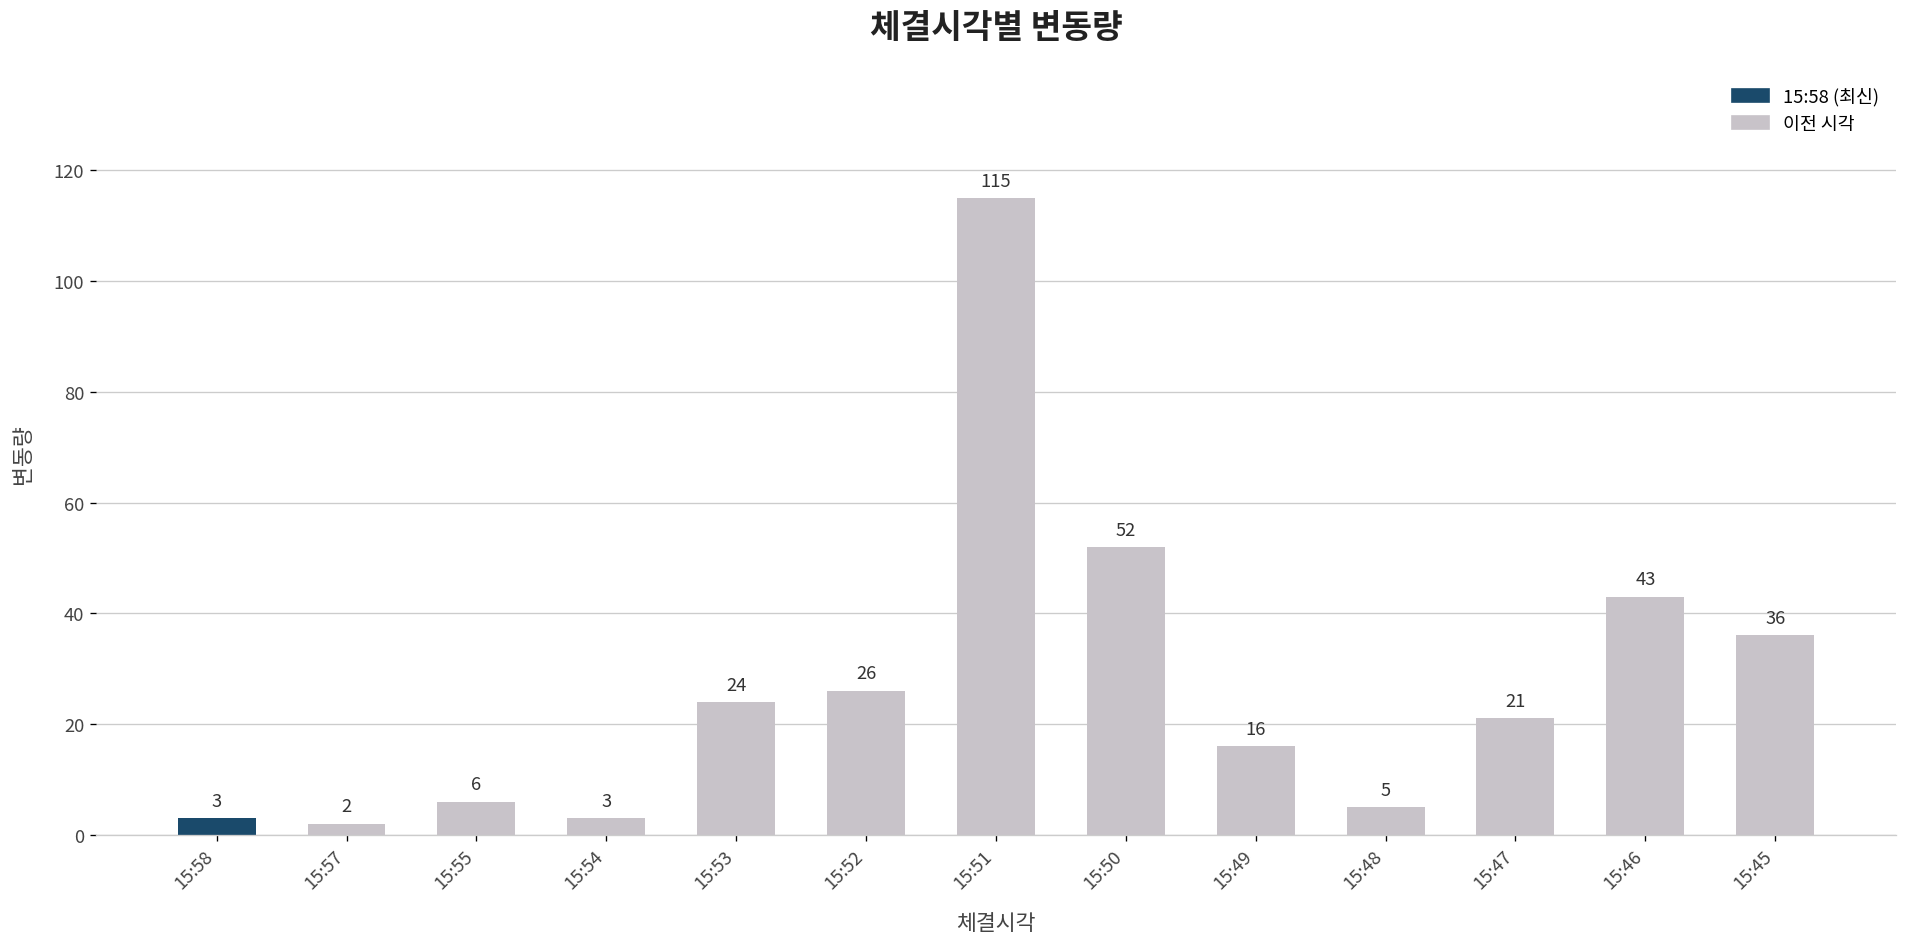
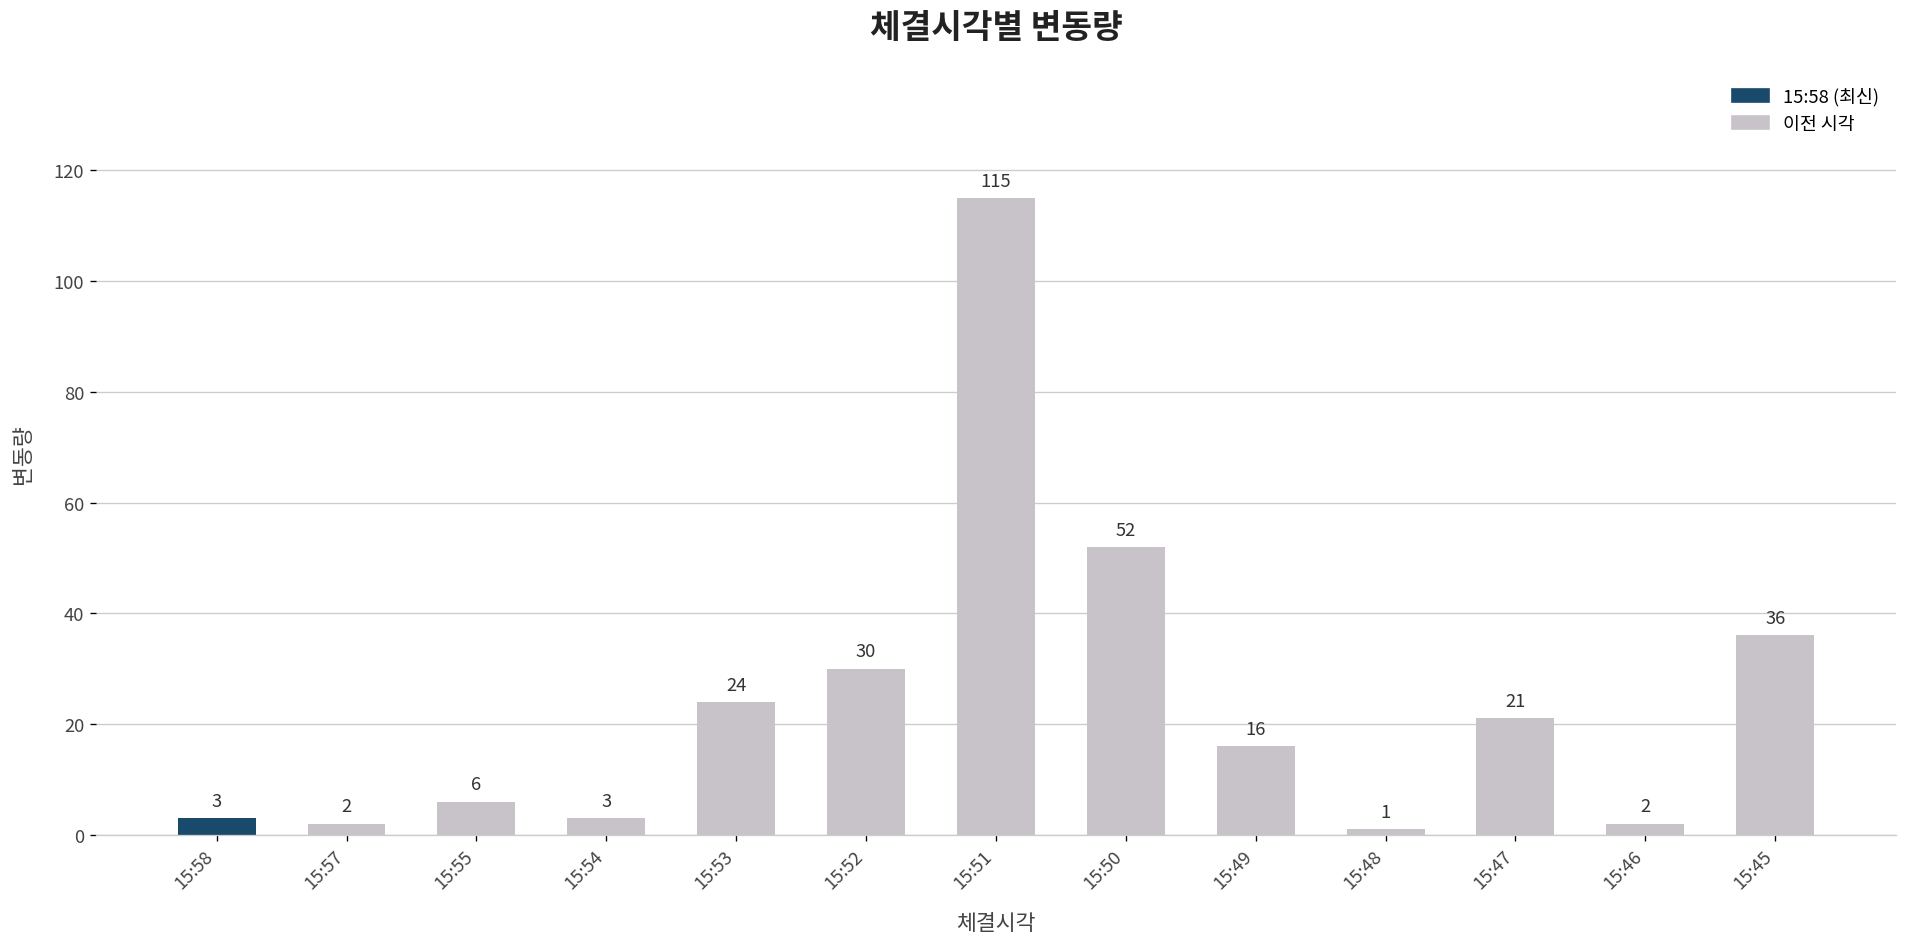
  {
    "15:58": 3,
    "15:57": 2,
    "15:55": 6,
    "15:54": 3,
    "15:53": 24,
-   "15:52": 26,
+   "15:52": 30,
    "15:51": 115,
    "15:50": 52,
    "15:49": 16,
-   "15:48": 5,
+   "15:48": 1,
    "15:47": 21,
-   "15:46": 43,
+   "15:46": 2,
    "15:45": 36
  }
